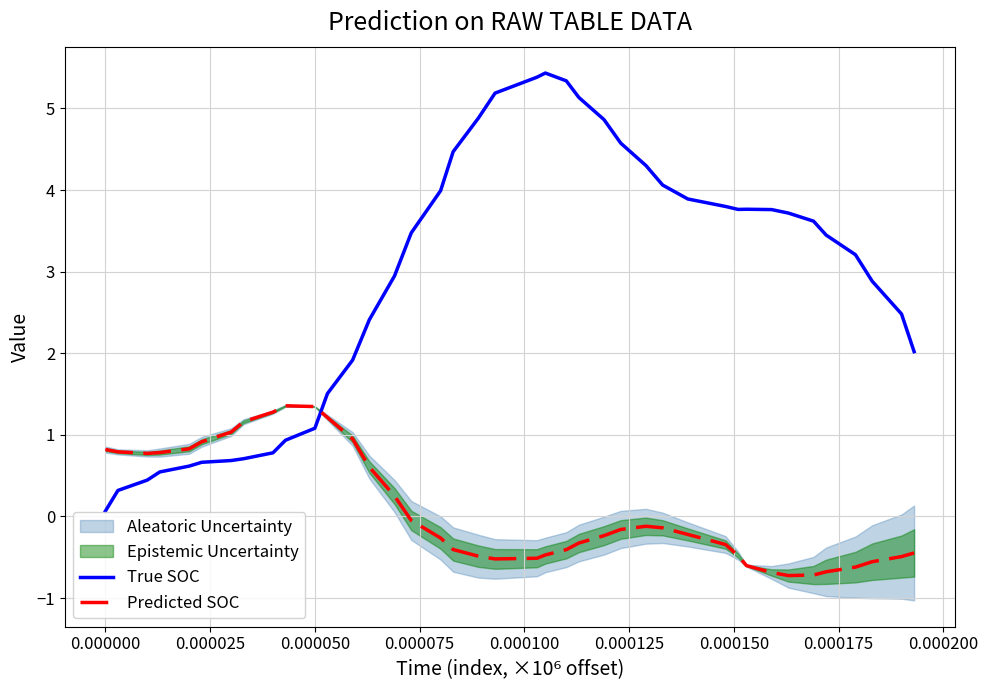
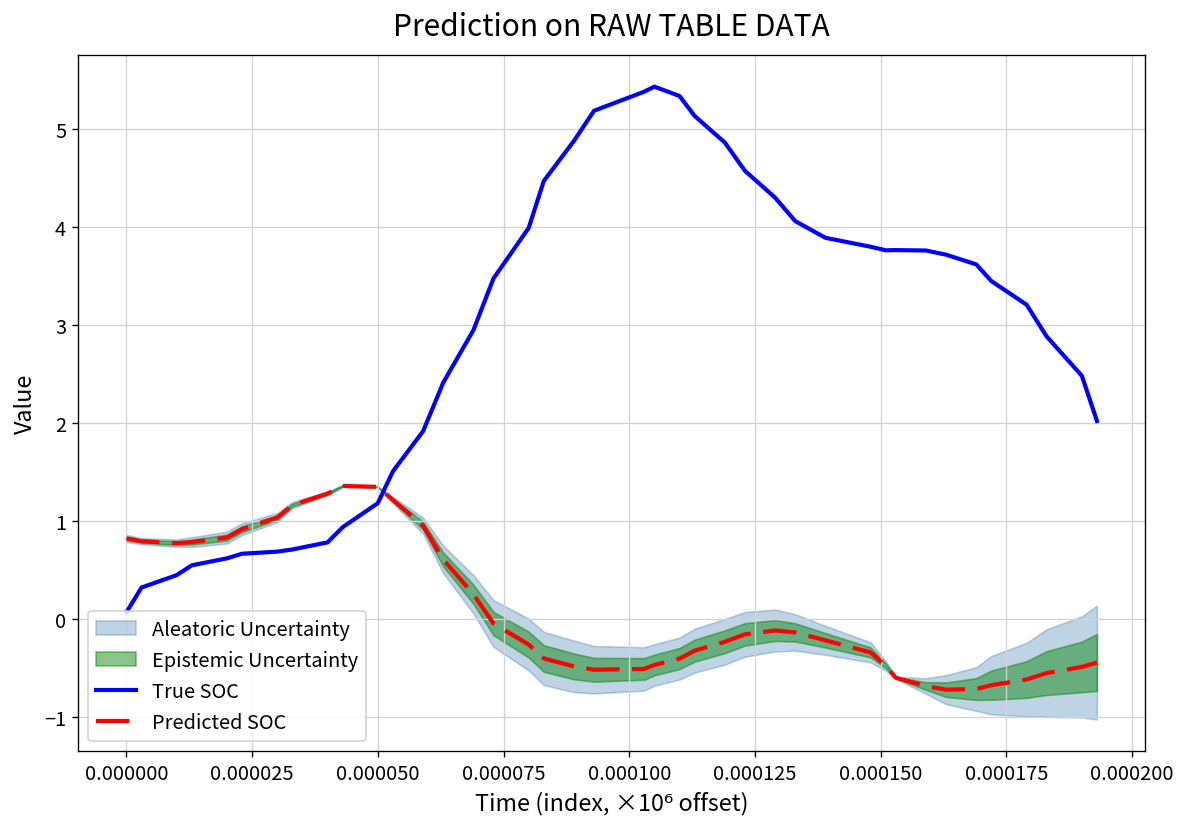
  {
    "True SOC": {
      "0.000000": 0.1,
-     "0.000050": 1.1
+     "0.000050": 1.2
    }
  }
